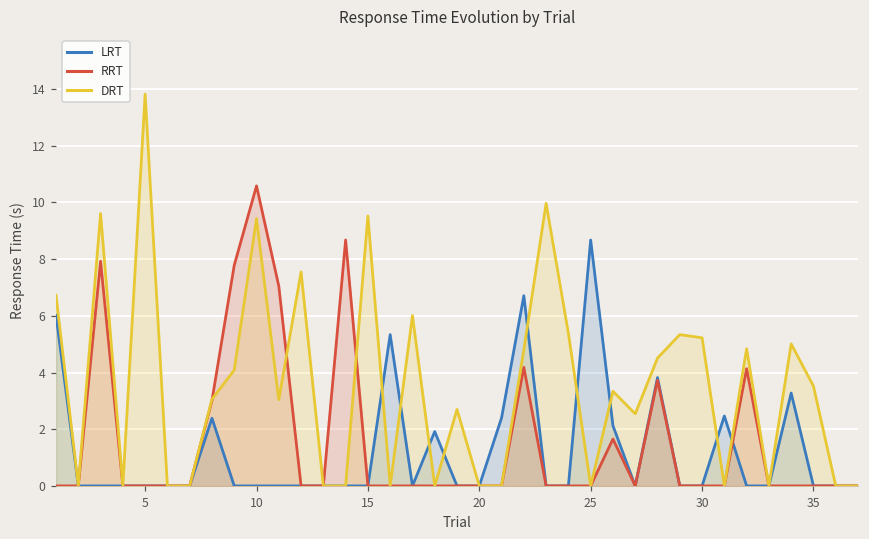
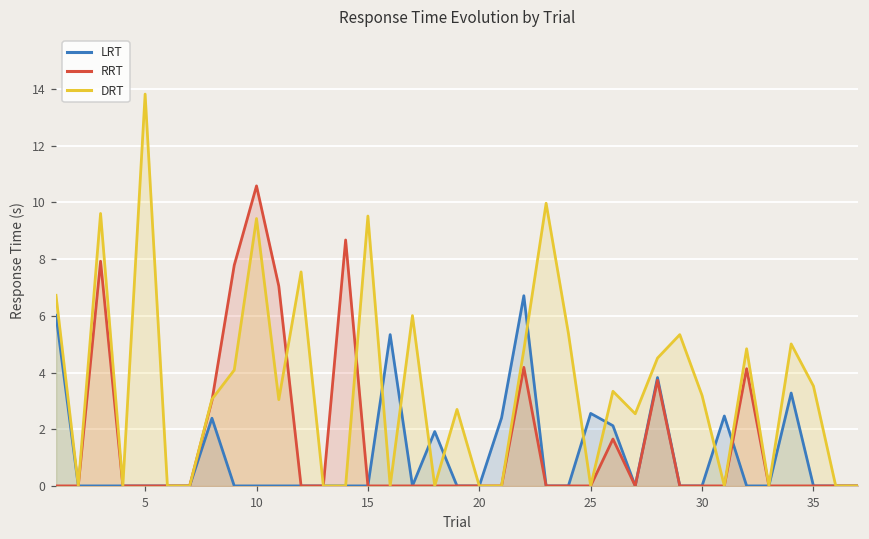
  {
    "LRT": {
      "10": 0.0,
-     "25": 8.7
+     "25": 2.6
    },
    "RRT": {
      "10": 10.6
    },
    "DRT": {
      "5": 13.8,
      "10": 9.4,
      "15": 9.5,
-     "30": 5.2,
+     "30": 3.2,
      "35": 3.5
    }
  }
